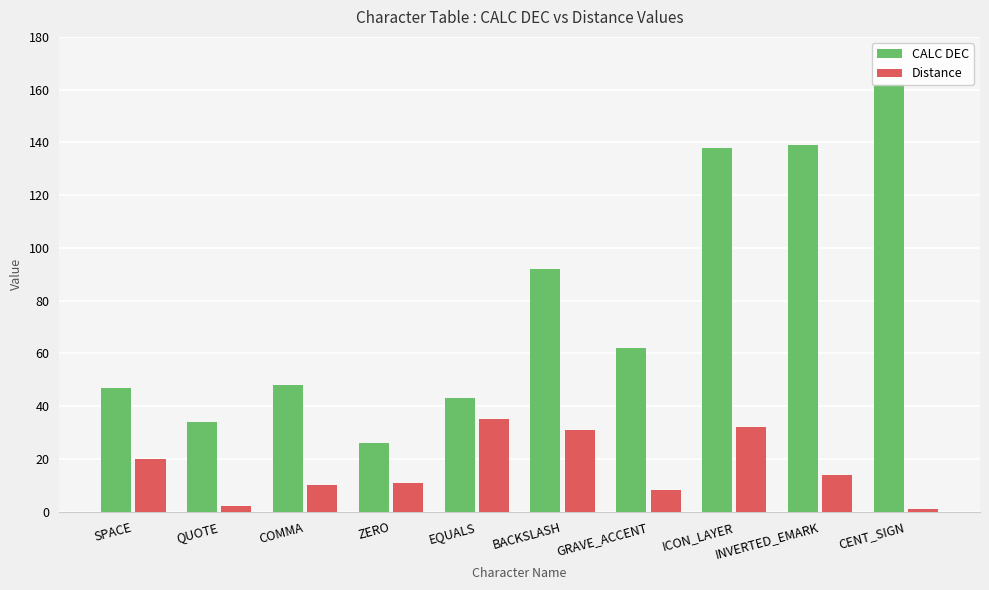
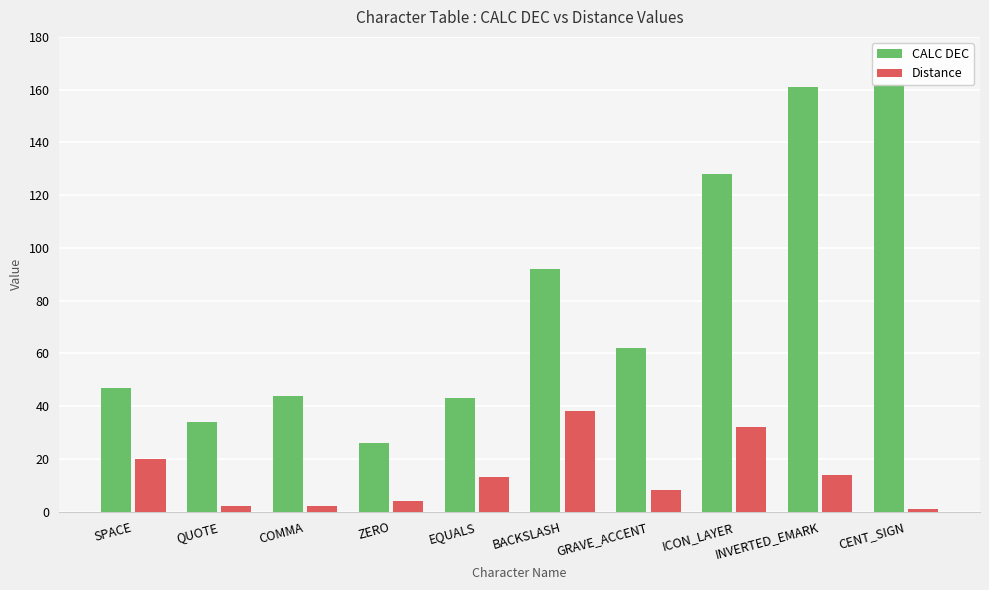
  {
    "CALC DEC": {
      "SPACE": 47,
      "QUOTE": 34,
-     "COMMA": 48,
+     "COMMA": 44,
      "ZERO": 26,
      "EQUALS": 43,
      "BACKSLASH": 92,
      "GRAVE_ACCENT": 62,
-     "ICON_LAYER": 138,
-     "INVERTED_EMARK": 139
+     "ICON_LAYER": 128,
+     "INVERTED_EMARK": 161
    },
    "Distance": {
      "SPACE": 20,
      "QUOTE": 2,
-     "COMMA": 10,
-     "ZERO": 11,
-     "EQUALS": 35,
-     "BACKSLASH": 31,
+     "COMMA": 2,
+     "ZERO": 4,
+     "EQUALS": 13,
+     "BACKSLASH": 38,
      "GRAVE_ACCENT": 8,
      "ICON_LAYER": 32,
      "INVERTED_EMARK": 14,
      "CENT_SIGN": 1
    }
  }
